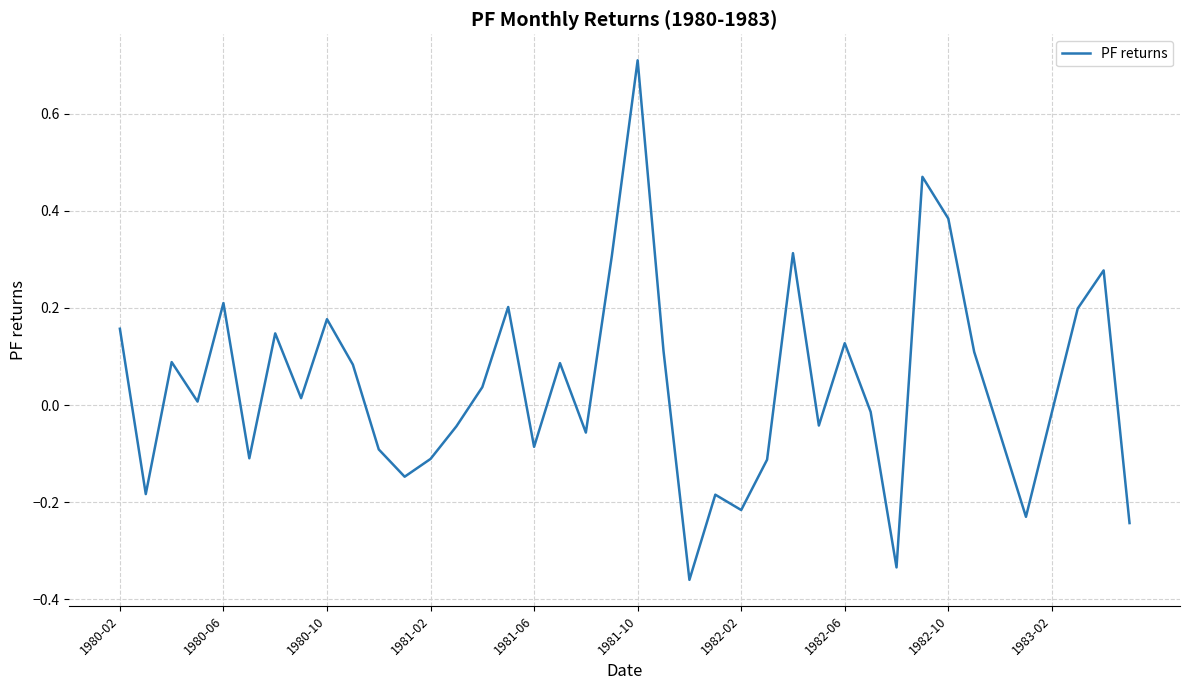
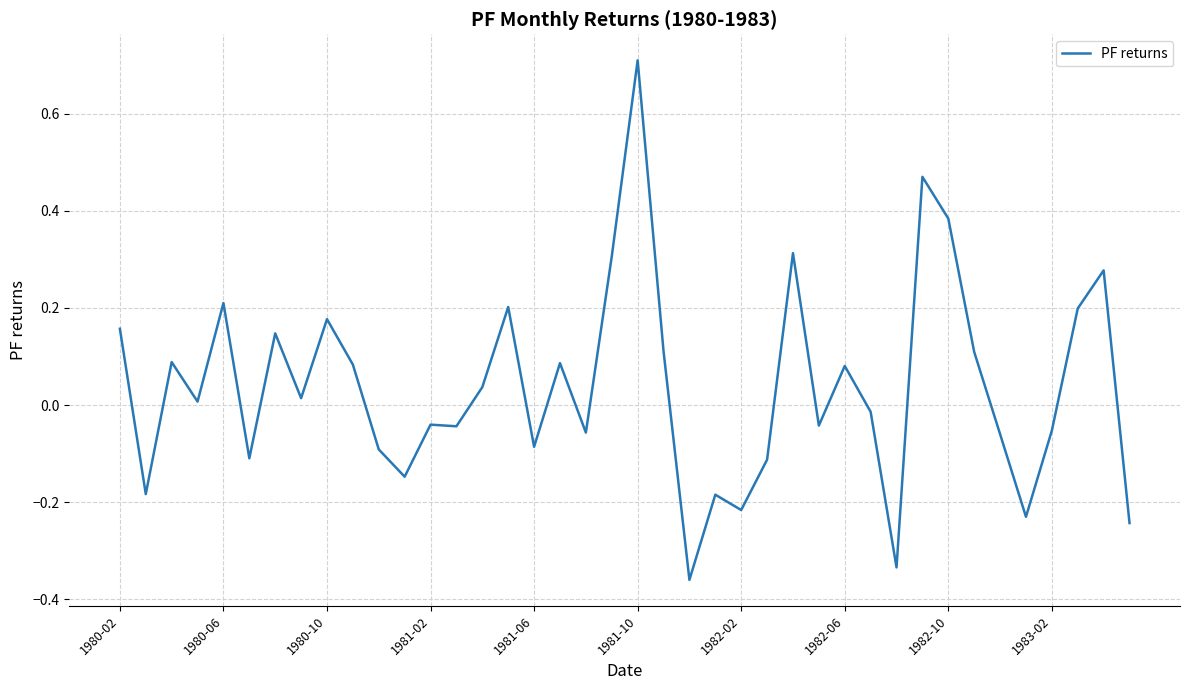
  {
    "1980-02": 0.16,
    "1980-06": 0.21,
    "1980-10": 0.18,
-   "1981-02": -0.11,
+   "1981-02": -0.04,
    "1981-06": -0.09,
    "1981-10": 0.71,
    "1982-02": -0.22,
-   "1982-06": 0.13,
+   "1982-06": 0.08,
    "1982-10": 0.38,
-   "1983-02": -0.02
+   "1983-02": -0.05
  }
